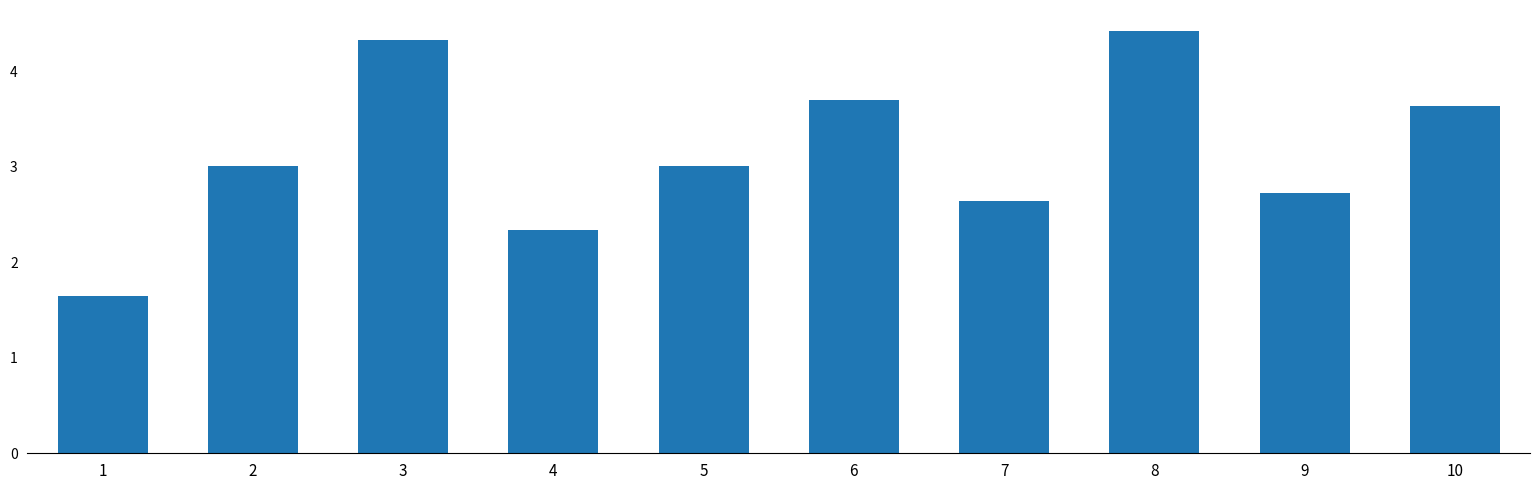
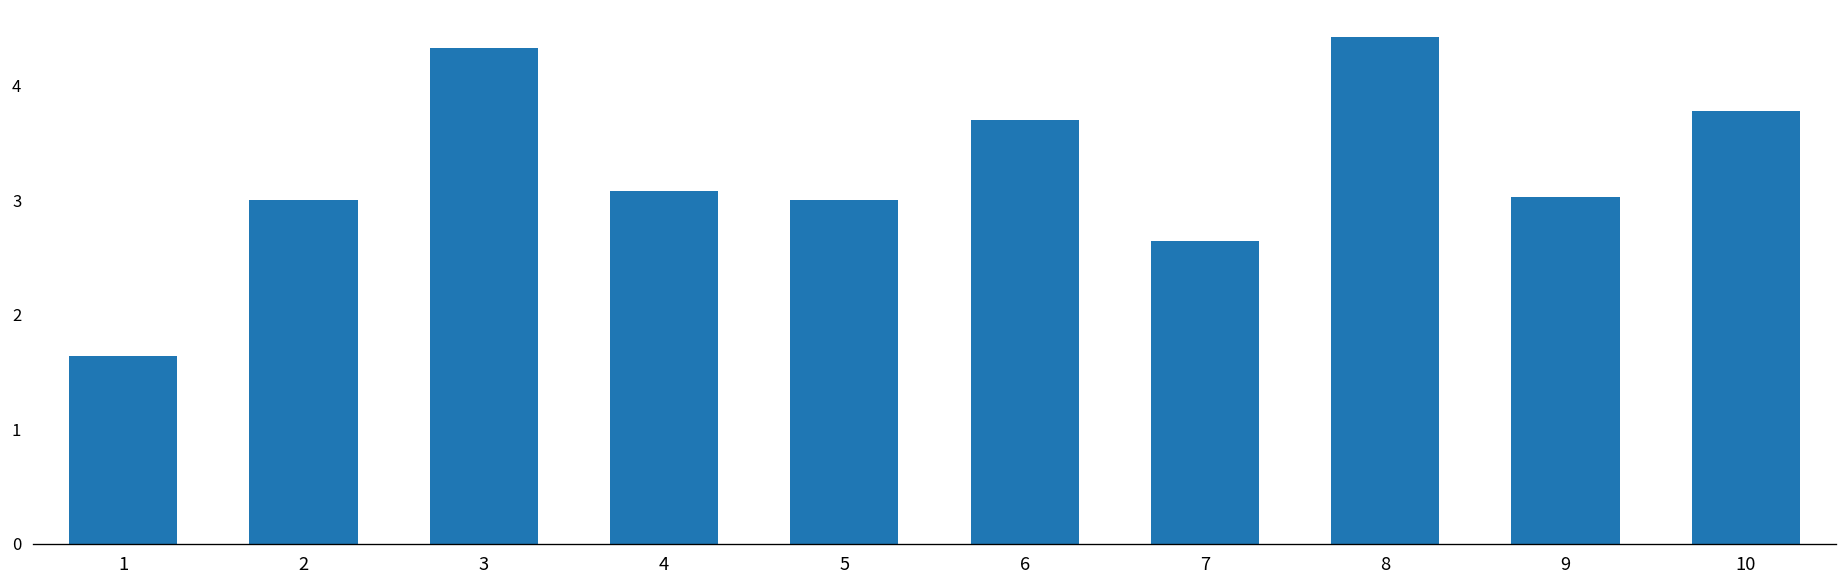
  {
    "1": 1.6,
    "2": 3.0,
    "3": 4.3,
-   "4": 2.3,
+   "4": 3.1,
    "5": 3.0,
    "6": 3.7,
    "7": 2.6,
    "8": 4.4,
-   "9": 2.7,
-   "10": 3.6
+   "9": 3.0,
+   "10": 3.8
  }
